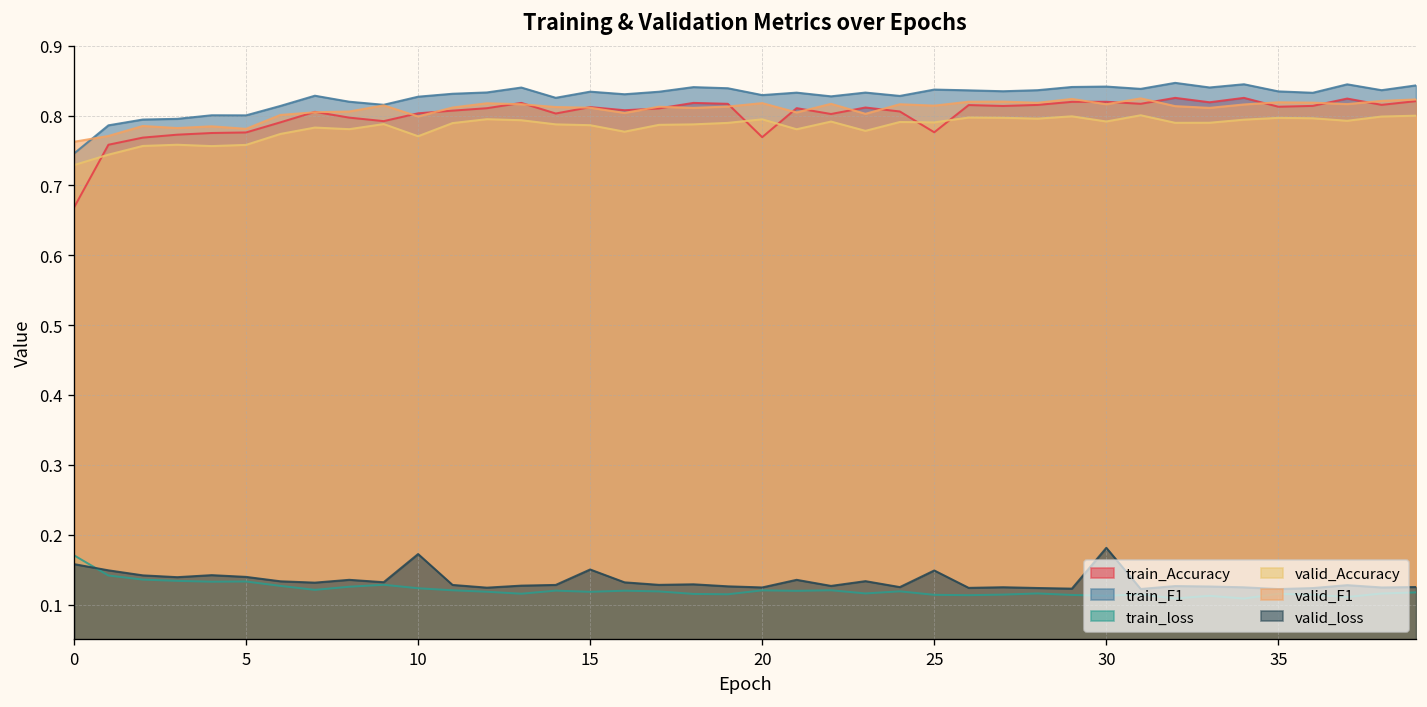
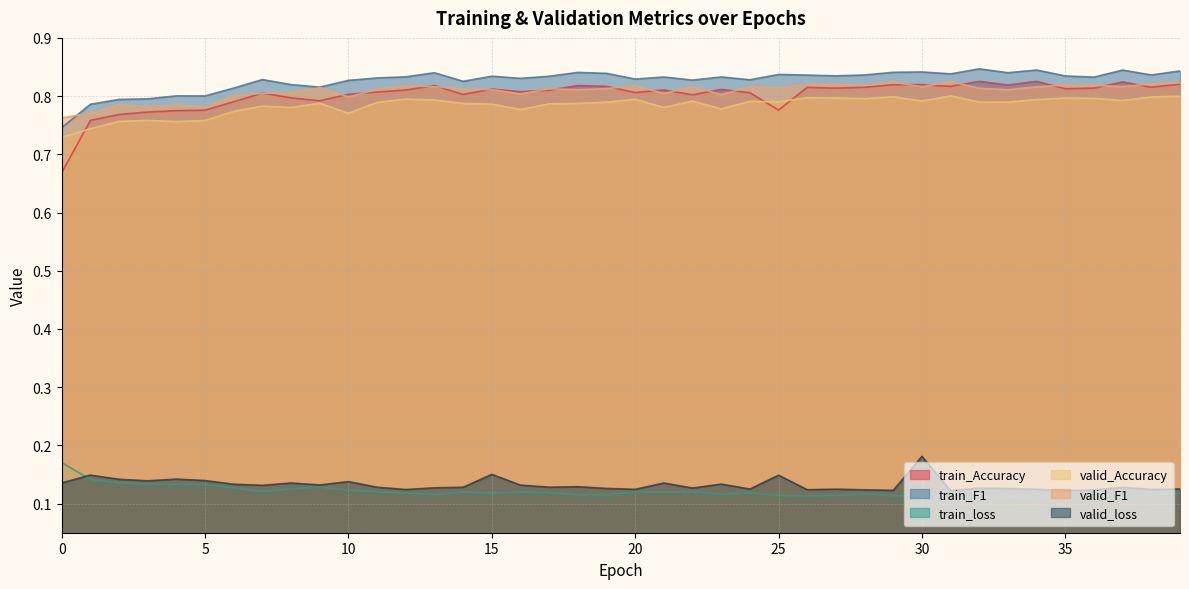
  {
    "train_Accuracy": {
      "0": 0.67,
      "5": 0.78,
      "10": 0.80,
-     "20": 0.77,
+     "20": 0.81,
      "25": 0.78,
      "35": 0.81
    },
    "valid_loss": {
-     "0": 0.16,
+     "0": 0.14,
      "5": 0.14,
-     "10": 0.17,
+     "10": 0.14,
      "15": 0.15,
      "25": 0.15,
      "30": 0.18
    }
  }
